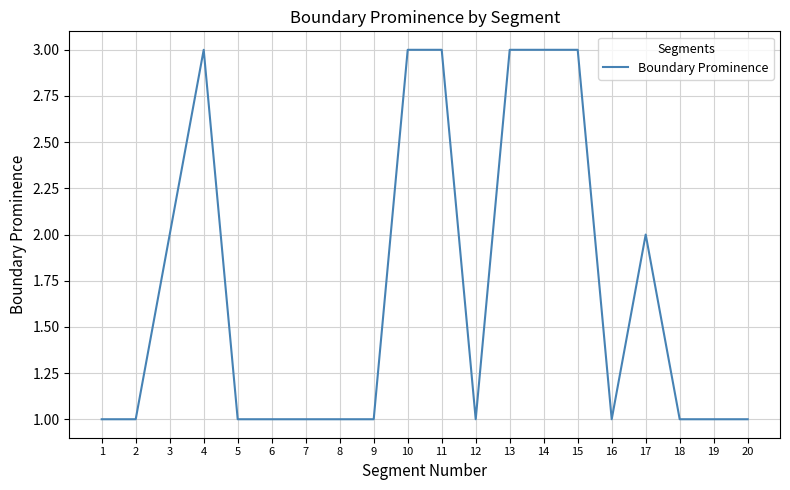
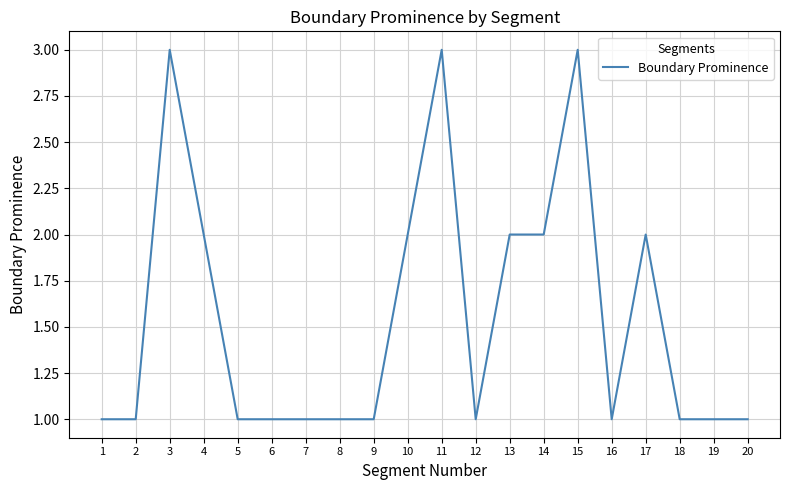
  {
    "1": 1,
    "2": 1,
-   "3": 2,
-   "4": 3,
+   "3": 3,
+   "4": 2,
    "5": 1,
    "6": 1,
    "7": 1,
    "8": 1,
    "9": 1,
-   "10": 3,
+   "10": 2,
    "11": 3,
    "12": 1,
-   "13": 3,
-   "14": 3,
+   "13": 2,
+   "14": 2,
    "15": 3,
    "16": 1,
    "17": 2,
    "18": 1,
    "19": 1,
    "20": 1
  }
